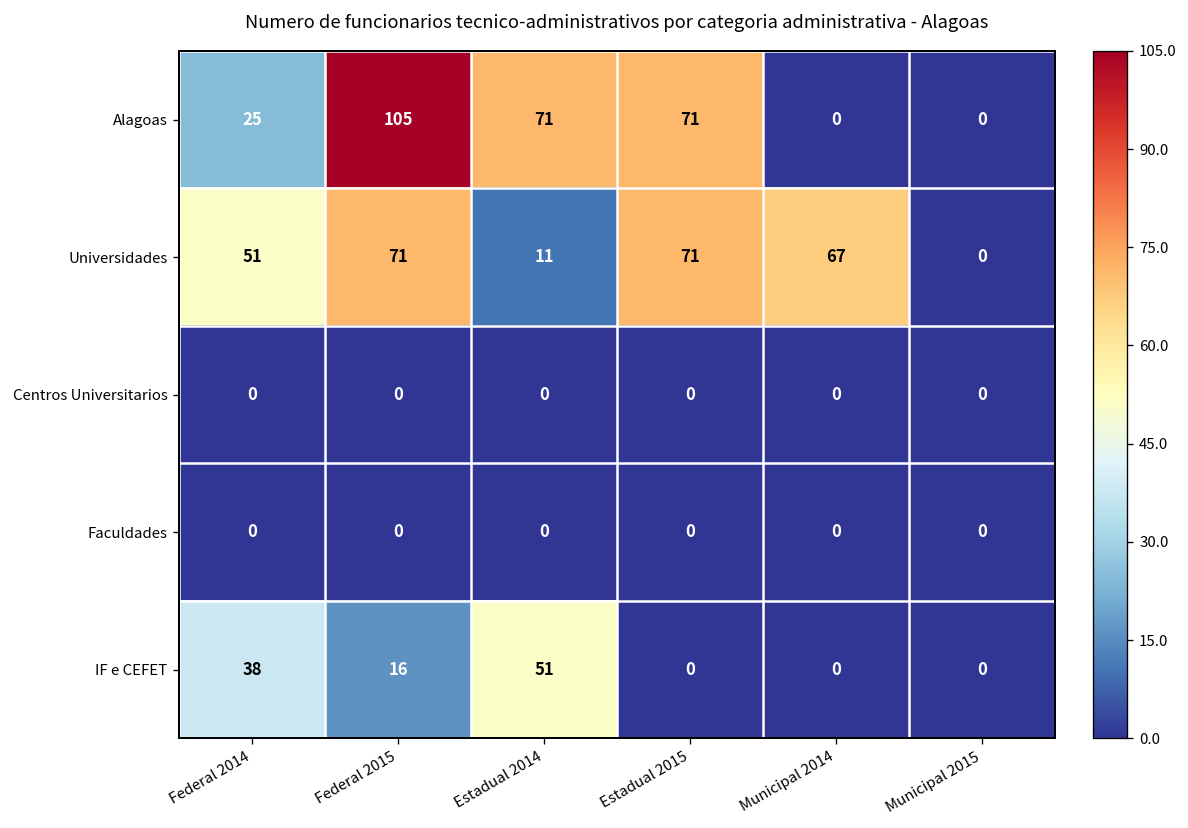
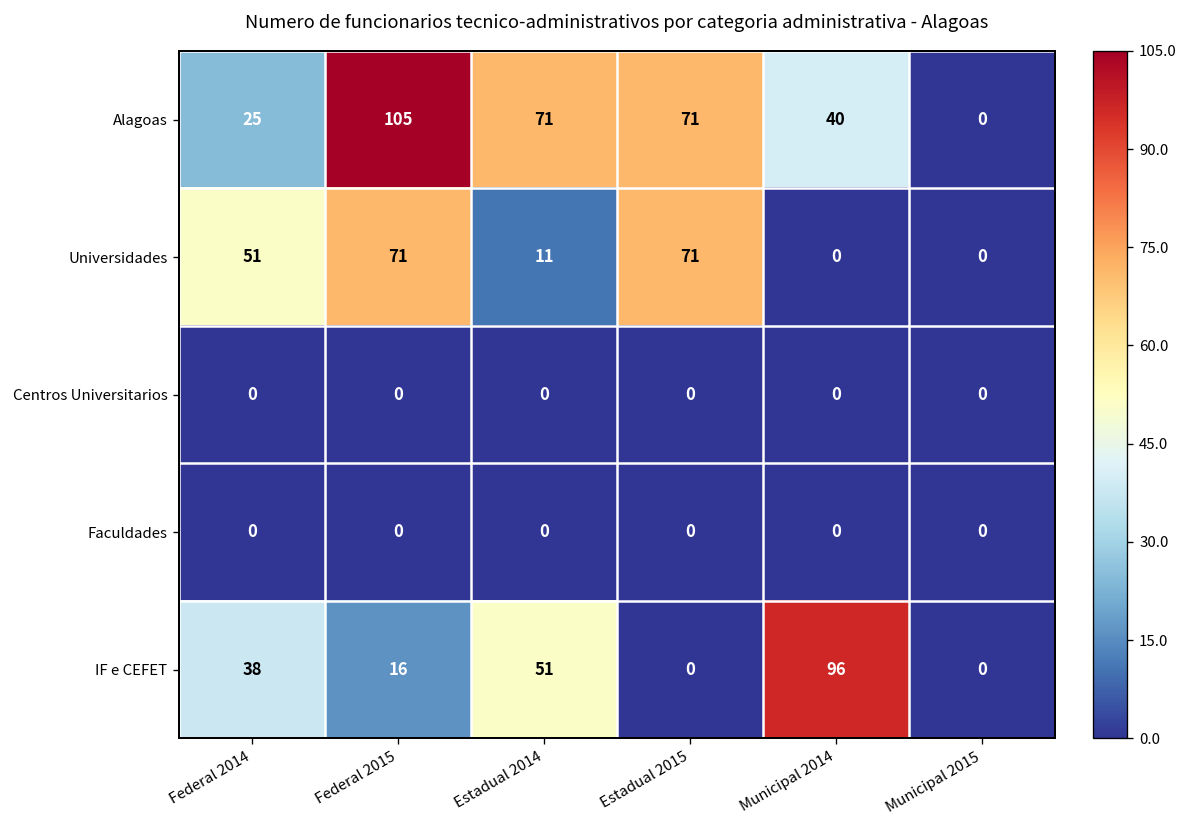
  {
    "Alagoas": {
      "Federal 2014": 25,
      "Federal 2015": 105,
      "Estadual 2014": 71,
      "Estadual 2015": 71,
-     "Municipal 2014": 0,
+     "Municipal 2014": 40,
      "Municipal 2015": 0
    },
    "Universidades": {
      "Federal 2014": 51,
      "Federal 2015": 71,
      "Estadual 2014": 11,
      "Estadual 2015": 71,
-     "Municipal 2014": 67,
+     "Municipal 2014": 0,
      "Municipal 2015": 0
    },
    "Centros Universitarios": {
      "Federal 2014": 0,
      "Federal 2015": 0,
      "Estadual 2014": 0,
      "Estadual 2015": 0,
      "Municipal 2014": 0,
      "Municipal 2015": 0
    },
    "Faculdades": {
      "Federal 2014": 0,
      "Federal 2015": 0,
      "Estadual 2014": 0,
      "Estadual 2015": 0,
      "Municipal 2014": 0,
      "Municipal 2015": 0
    },
    "IF e CEFET": {
      "Federal 2014": 38,
      "Federal 2015": 16,
      "Estadual 2014": 51,
      "Estadual 2015": 0,
-     "Municipal 2014": 0,
+     "Municipal 2014": 96,
      "Municipal 2015": 0
    }
  }
